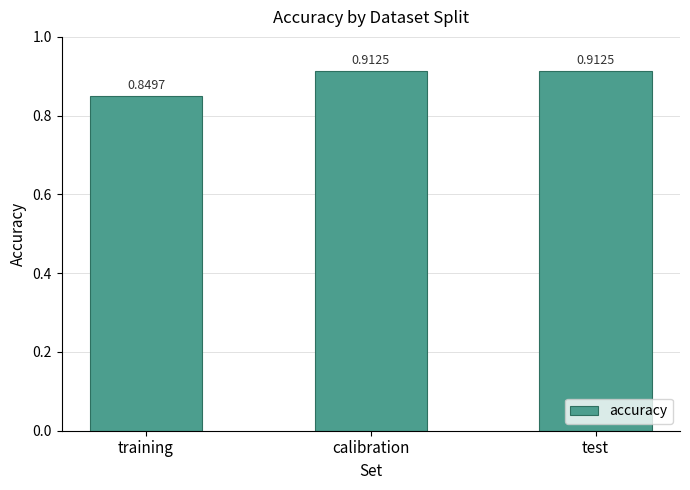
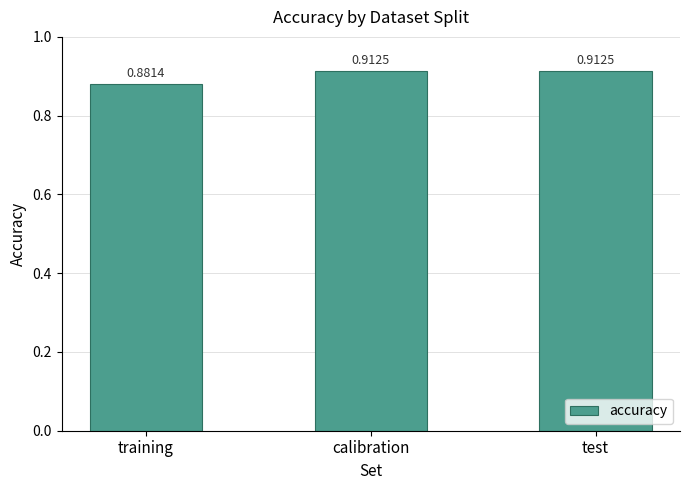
  {
-   "training": 0.8497,
+   "training": 0.8814,
    "calibration": 0.9125,
    "test": 0.9125
  }
